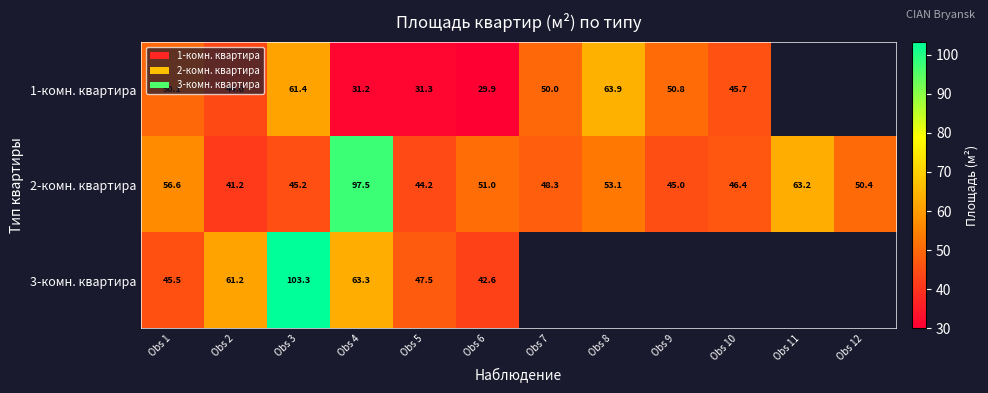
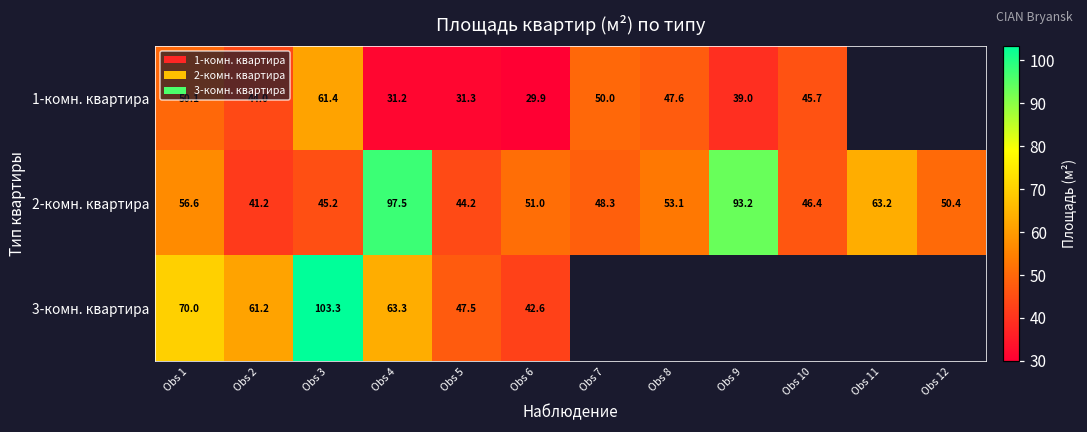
  {
    "1-комн. квартира": {
      "Obs 3": 61.4,
      "Obs 4": 31.2,
      "Obs 5": 31.3,
      "Obs 6": 29.9,
      "Obs 7": 50.0,
-     "Obs 8": 63.9,
-     "Obs 9": 50.8,
+     "Obs 8": 47.6,
+     "Obs 9": 39.0,
      "Obs 10": 45.7
    },
    "2-комн. квартира": {
      "Obs 1": 56.6,
      "Obs 2": 41.2,
      "Obs 3": 45.2,
      "Obs 4": 97.5,
      "Obs 5": 44.2,
      "Obs 6": 51.0,
      "Obs 7": 48.3,
      "Obs 8": 53.1,
-     "Obs 9": 45.0,
+     "Obs 9": 93.2,
      "Obs 10": 46.4,
      "Obs 11": 63.2,
      "Obs 12": 50.4
    },
    "3-комн. квартира": {
-     "Obs 1": 45.5,
+     "Obs 1": 70.0,
      "Obs 2": 61.2,
      "Obs 3": 103.3,
      "Obs 4": 63.3,
      "Obs 5": 47.5,
      "Obs 6": 42.6
    }
  }
